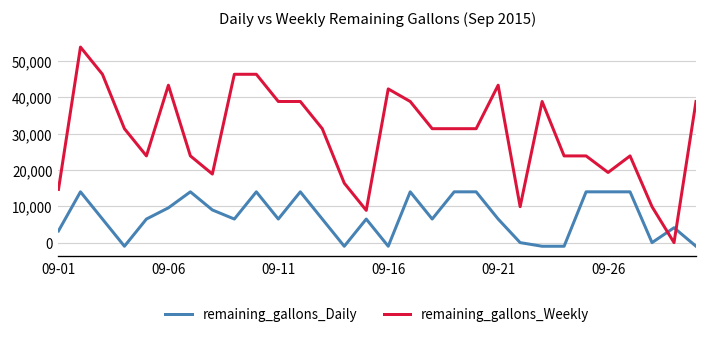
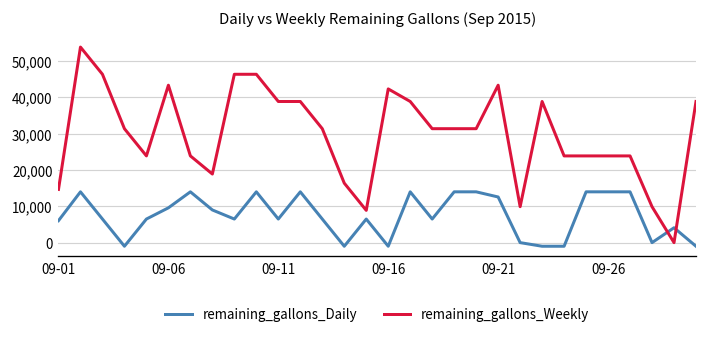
  {
    "remaining_gallons_Daily": {
-     "09-01": "3,000",
+     "09-01": "6,000",
      "09-06": "10,000",
      "09-11": "7,000",
      "09-16": "-1,000",
-     "09-21": "7,000",
+     "09-21": "13,000",
      "09-26": "14,000"
    },
    "remaining_gallons_Weekly": {
      "09-01": "15,000",
      "09-06": "43,000",
      "09-11": "39,000",
      "09-16": "42,000",
      "09-21": "43,000",
-     "09-26": "19,000"
+     "09-26": "24,000"
    }
  }
